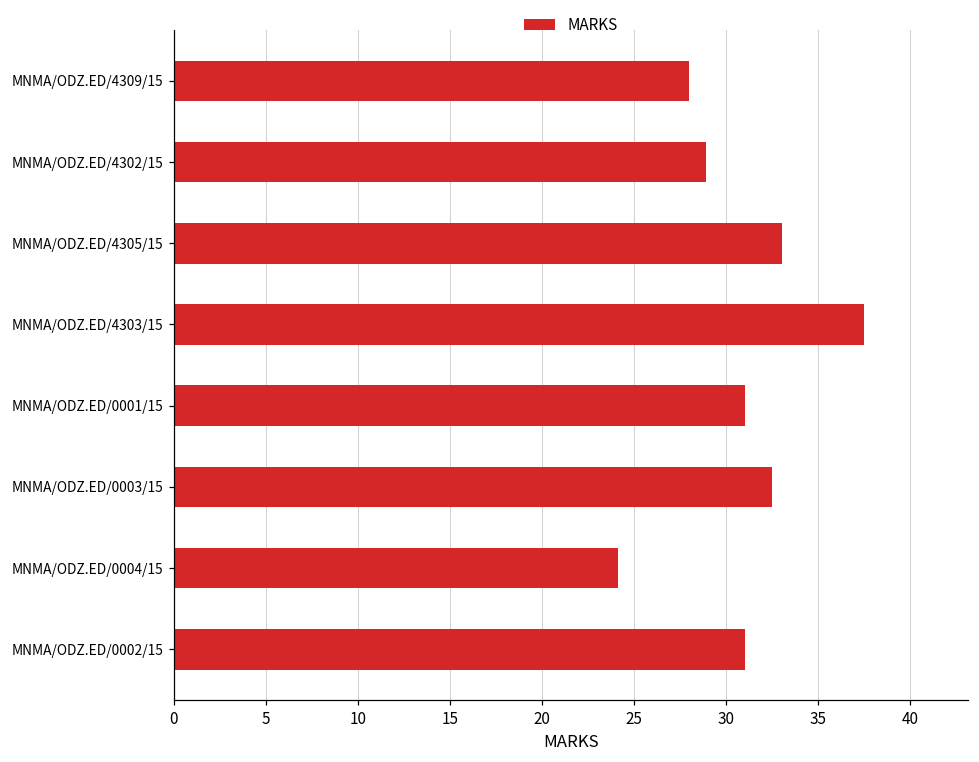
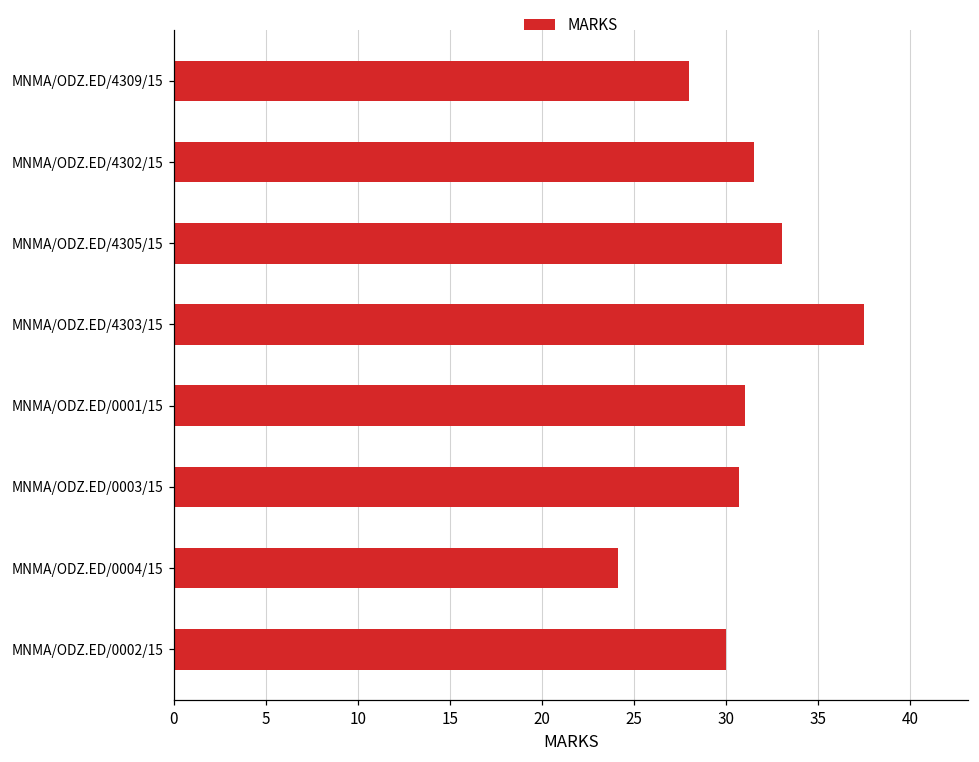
  {
    "MNMA/ODZ.ED/4309/15": 28.0,
-   "MNMA/ODZ.ED/4302/15": 28.9,
+   "MNMA/ODZ.ED/4302/15": 31.5,
    "MNMA/ODZ.ED/4305/15": 33.0,
    "MNMA/ODZ.ED/4303/15": 37.5,
    "MNMA/ODZ.ED/0001/15": 31.0,
-   "MNMA/ODZ.ED/0003/15": 32.5,
+   "MNMA/ODZ.ED/0003/15": 30.7,
    "MNMA/ODZ.ED/0004/15": 24.1,
-   "MNMA/ODZ.ED/0002/15": 31
+   "MNMA/ODZ.ED/0002/15": 30
  }
